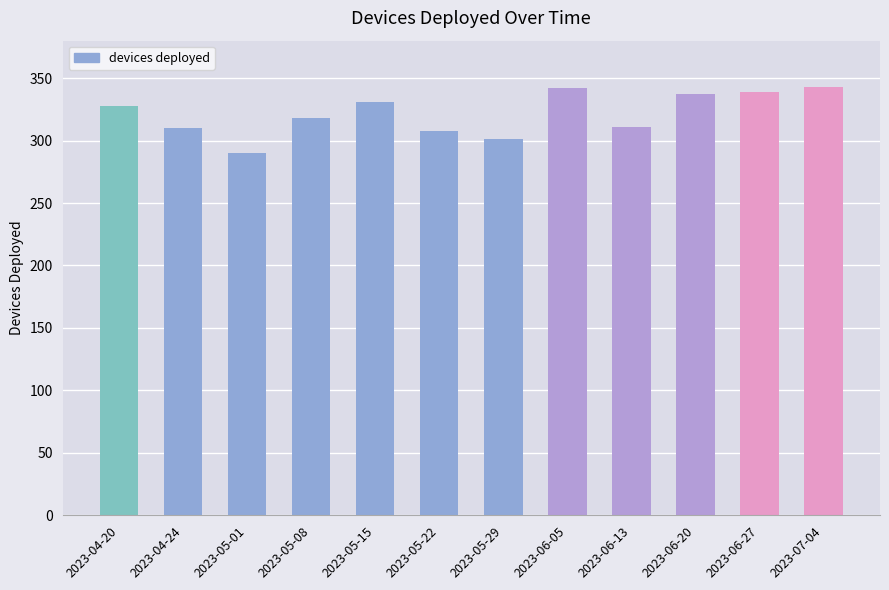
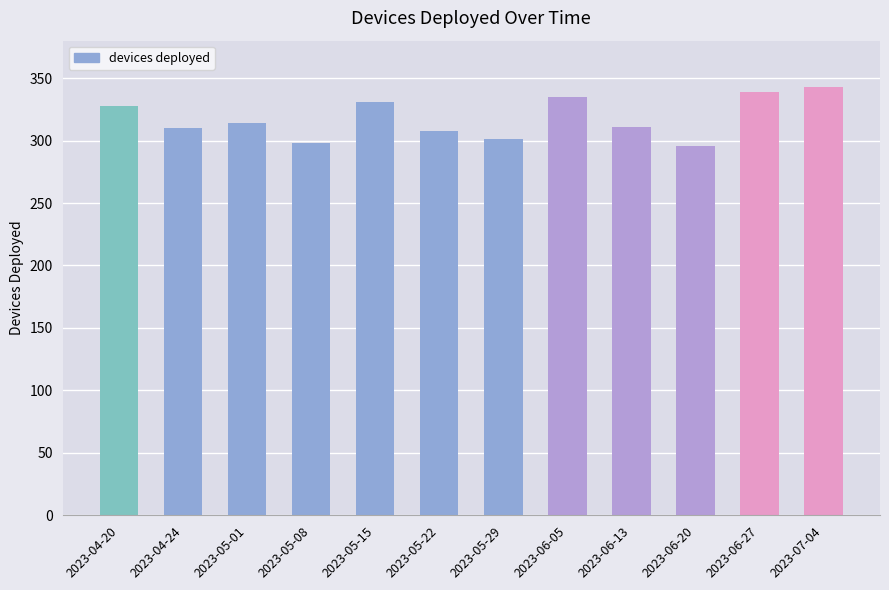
  {
    "2023-04-20": 328,
    "2023-04-24": 310,
-   "2023-05-01": 290,
-   "2023-05-08": 318,
+   "2023-05-01": 314,
+   "2023-05-08": 298,
    "2023-05-15": 331,
    "2023-05-22": 308,
    "2023-05-29": 301,
-   "2023-06-05": 342,
+   "2023-06-05": 335,
    "2023-06-13": 311,
-   "2023-06-20": 337,
+   "2023-06-20": 296,
    "2023-06-27": 339,
    "2023-07-04": 343
  }
